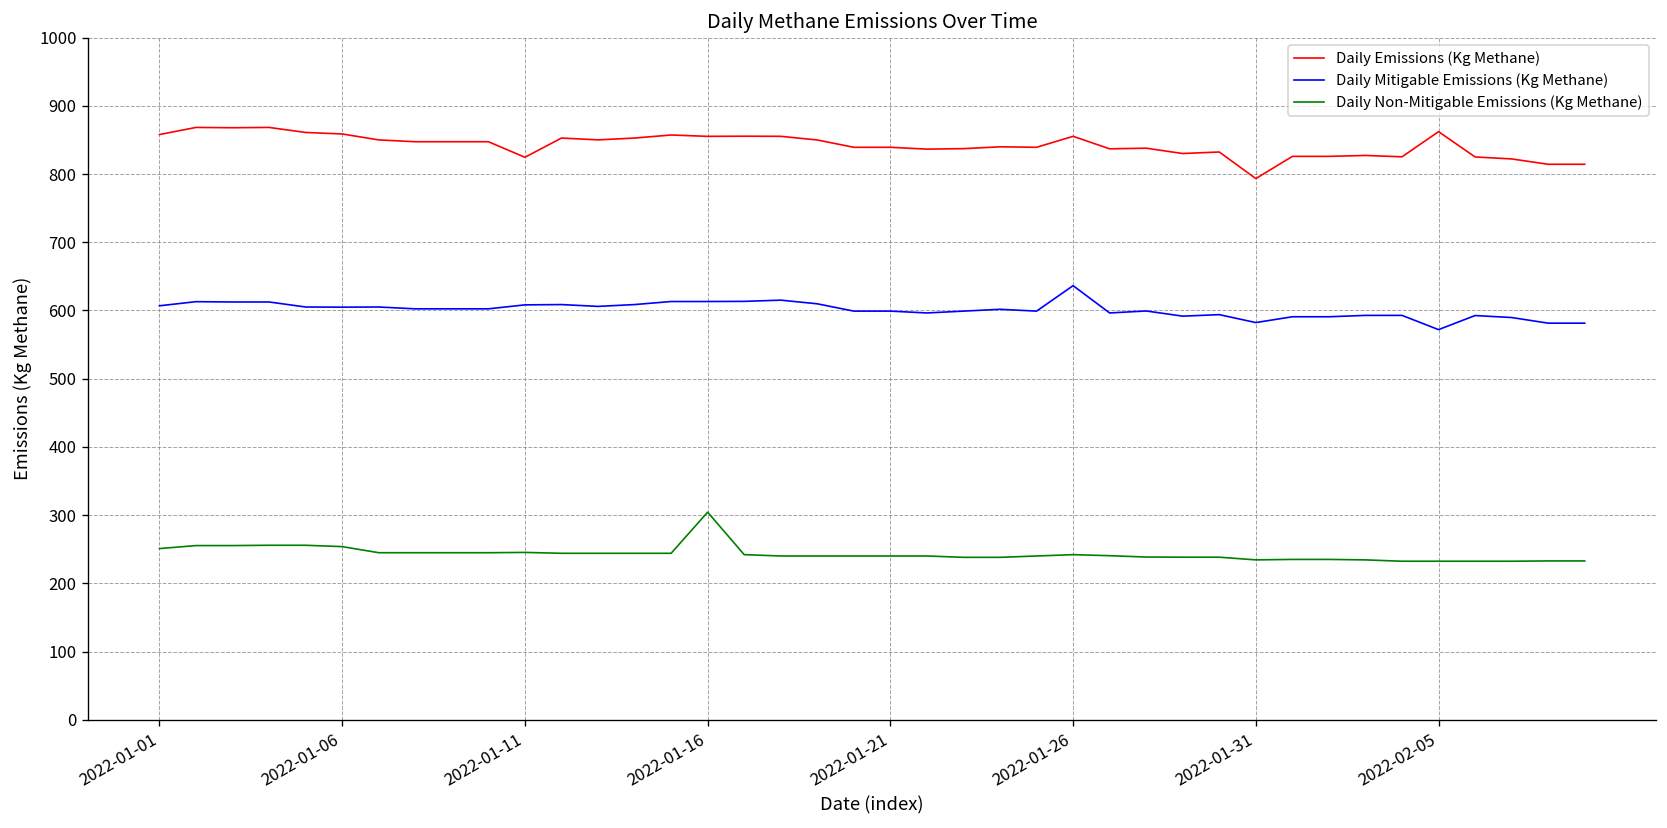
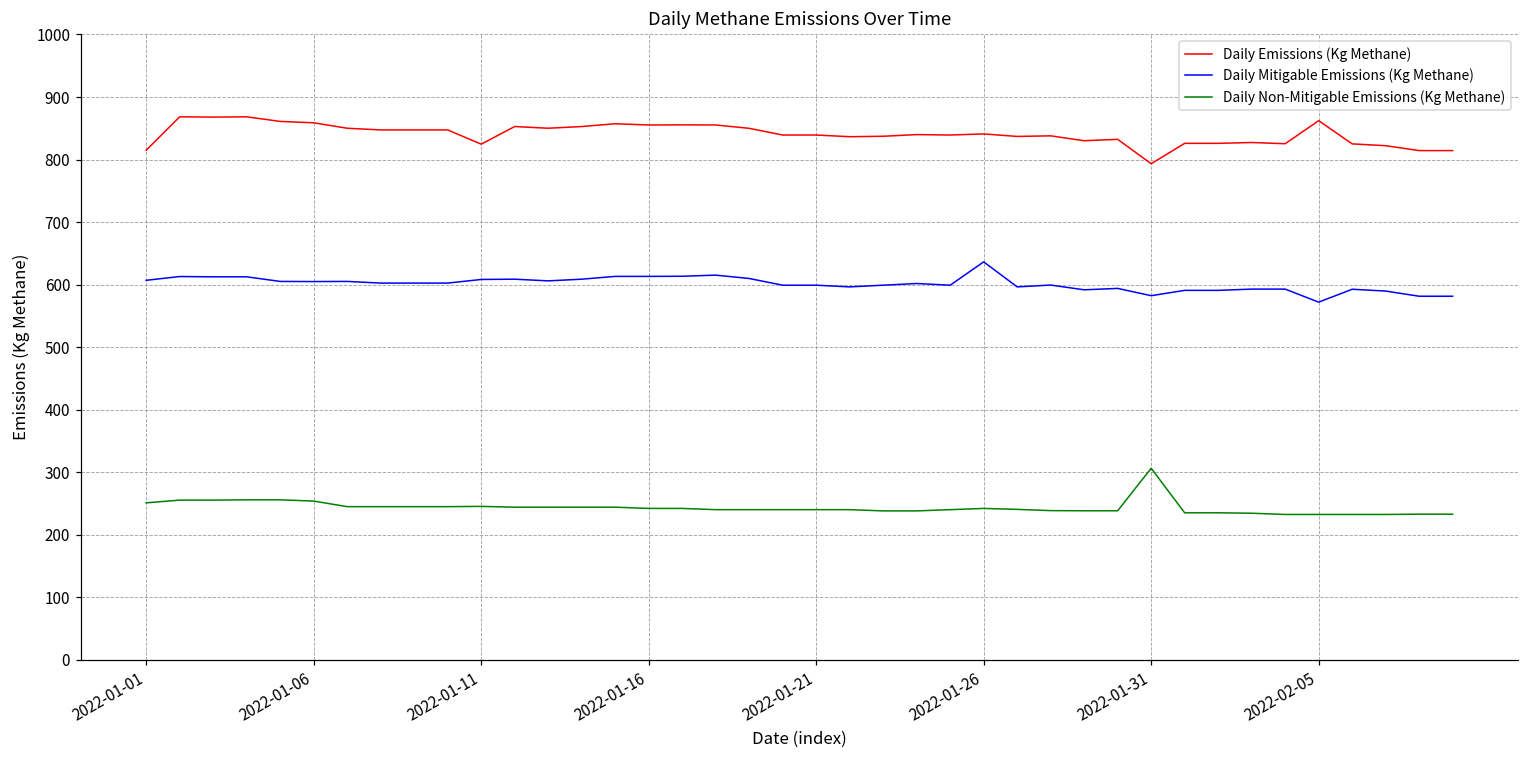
  {
    "Daily Emissions (Kg Methane)": {
-     "2022-01-01": 860,
+     "2022-01-01": 810,
      "2022-01-06": 860,
      "2022-01-11": 820,
      "2022-01-16": 860,
      "2022-01-21": 840,
-     "2022-01-26": 860,
+     "2022-01-26": 840,
      "2022-01-31": 790,
      "2022-02-05": 860
    },
    "Daily Mitigable Emissions (Kg Methane)": {
      "2022-01-01": 610,
      "2022-01-06": 600,
      "2022-01-11": 610,
      "2022-01-16": 610,
      "2022-01-21": 600,
      "2022-01-26": 640,
      "2022-01-31": 580,
      "2022-02-05": 570
    },
    "Daily Non-Mitigable Emissions (Kg Methane)": {
      "2022-01-01": 250,
      "2022-01-06": 250,
      "2022-01-11": 250,
-     "2022-01-16": 300,
+     "2022-01-16": 240,
      "2022-01-21": 240,
      "2022-01-26": 240,
-     "2022-01-31": 230,
+     "2022-01-31": 310,
      "2022-02-05": 230
    }
  }
